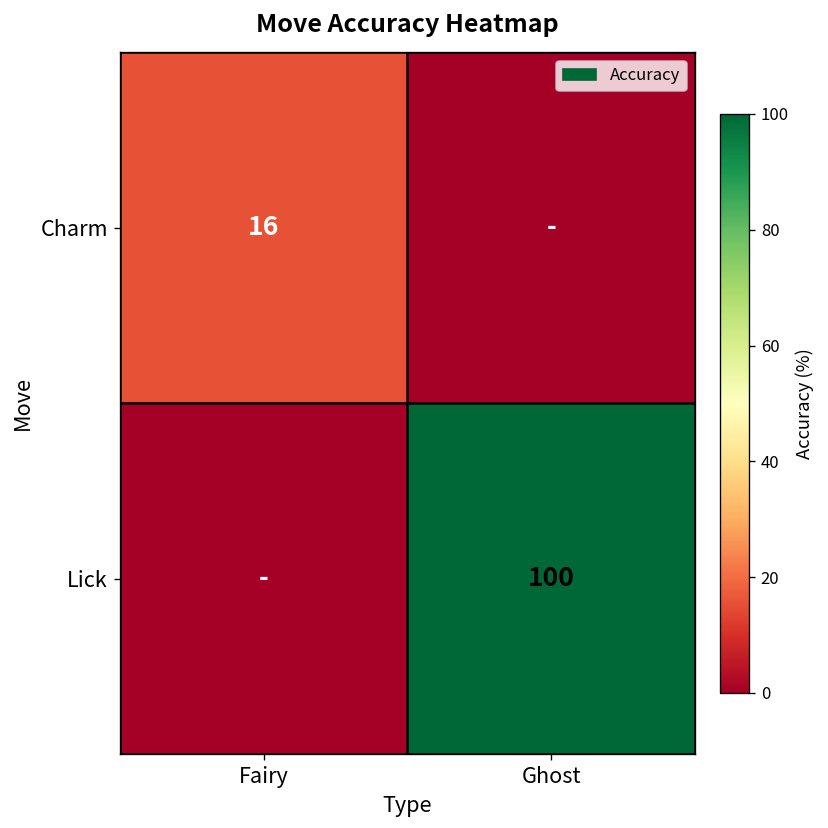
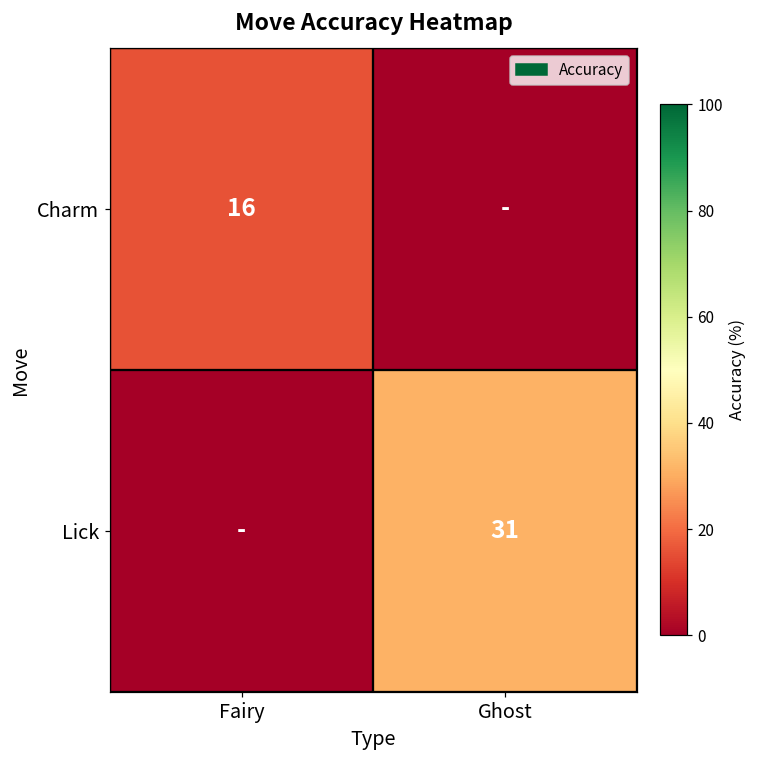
  {
    "Charm": {
      "Fairy": 16
    },
    "Lick": {
-     "Ghost": 100
+     "Ghost": 31
    }
  }
